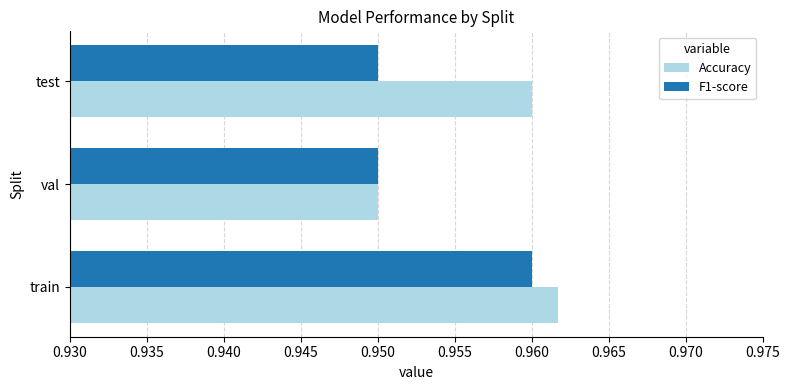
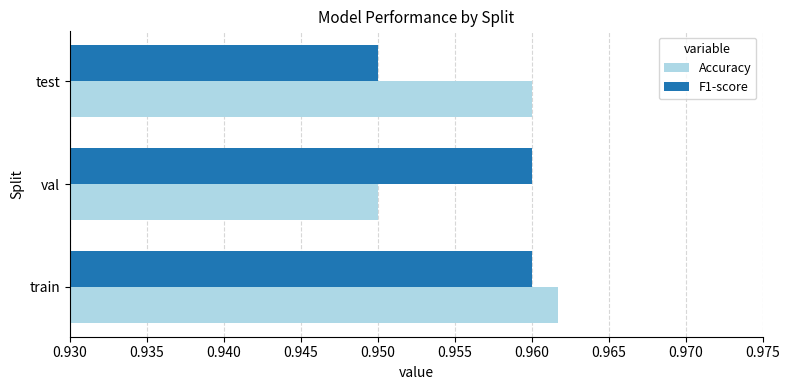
  {
    "Accuracy": {
      "test": 0.96,
      "val": 0.95,
      "train": 0.9617
    },
    "F1-score": {
      "test": 0.95,
-     "val": 0.95,
+     "val": 0.96,
      "train": 0.96
    }
  }
